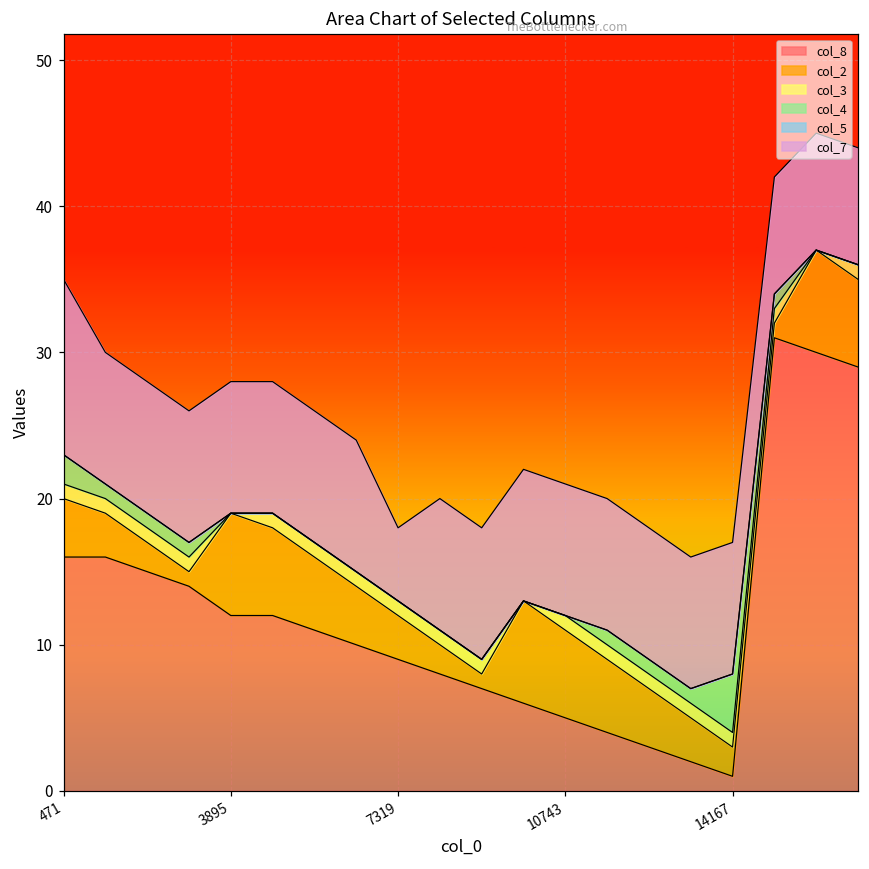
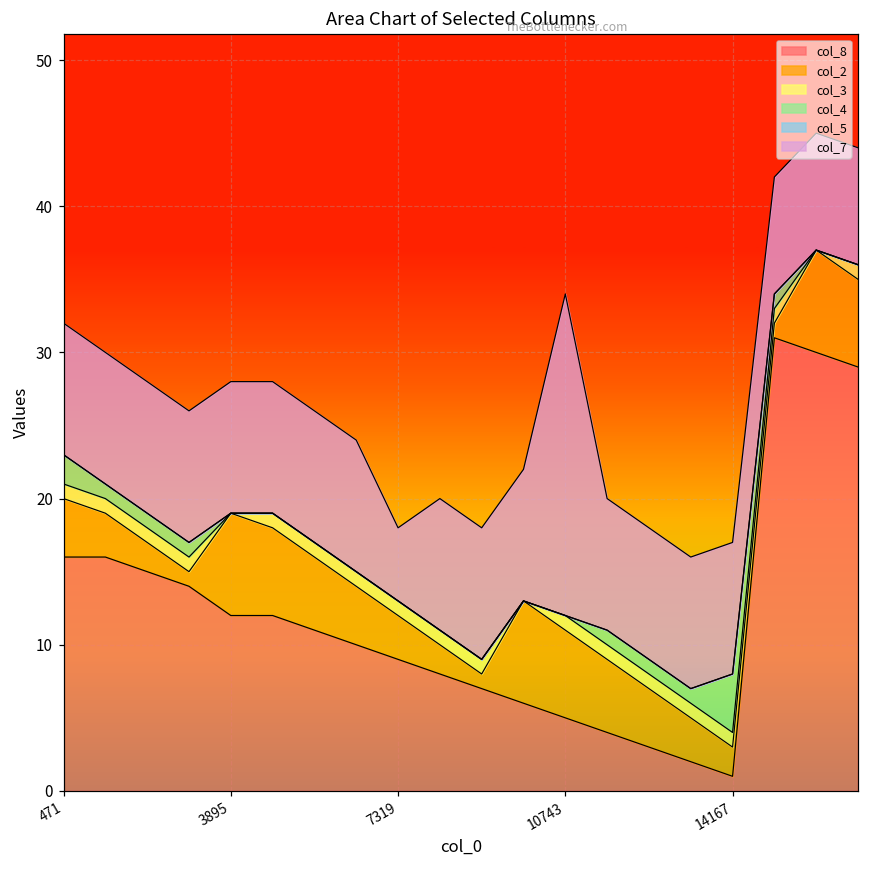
  {
    "col_8": {
      "471": 16,
      "3895": 12,
      "7319": 9,
      "10743": 5,
      "14167": 1
    },
    "col_2": {
      "471": 4,
      "7319": 3,
      "10743": 6,
      "14167": 2
    },
    "col_3": {
      "471": 1,
      "14167": 1
    },
    "col_7": {
-     "471": 12,
+     "471": 9,
      "3895": 9,
      "7319": 5,
-     "10743": 9,
+     "10743": 22,
      "14167": 9
    }
  }
